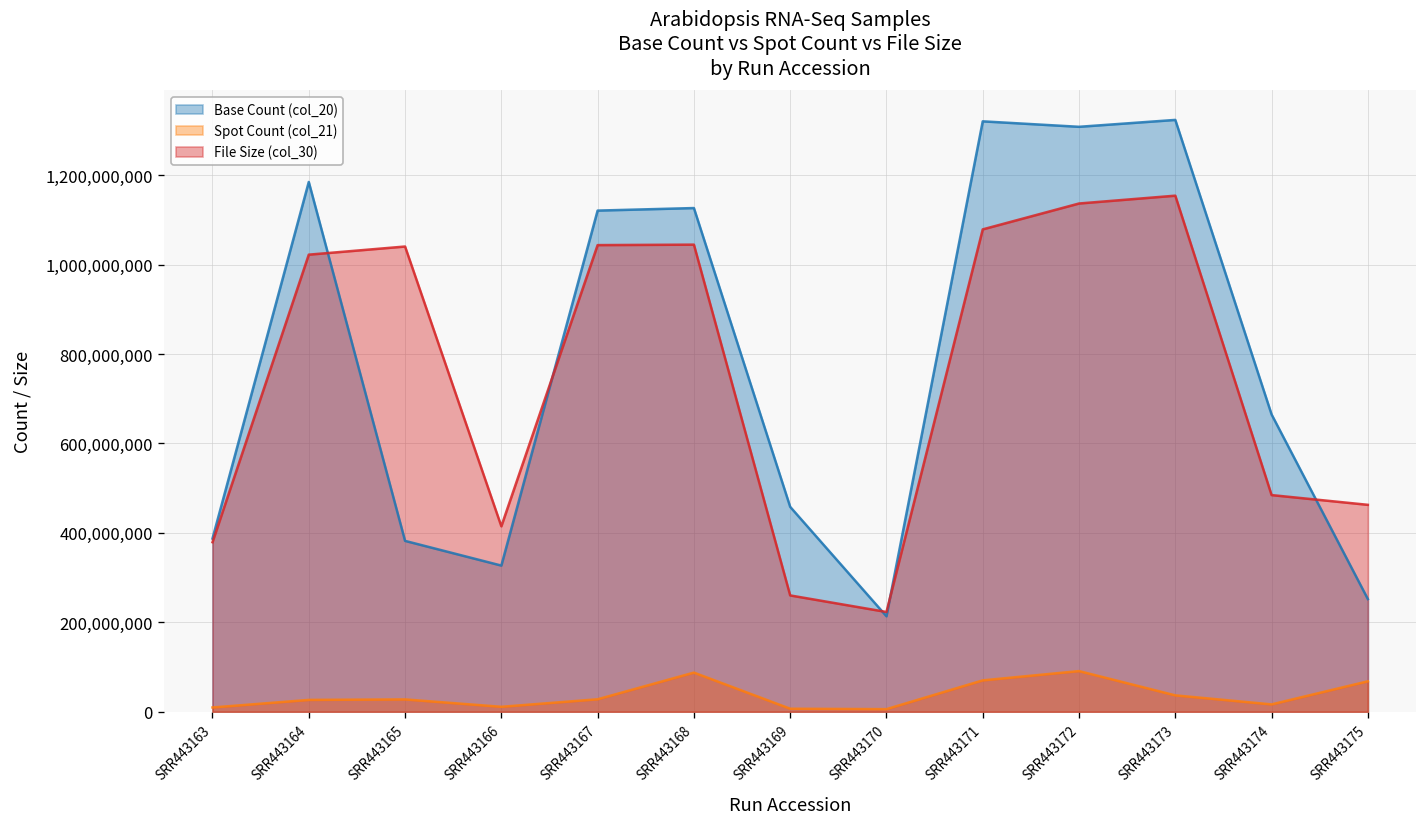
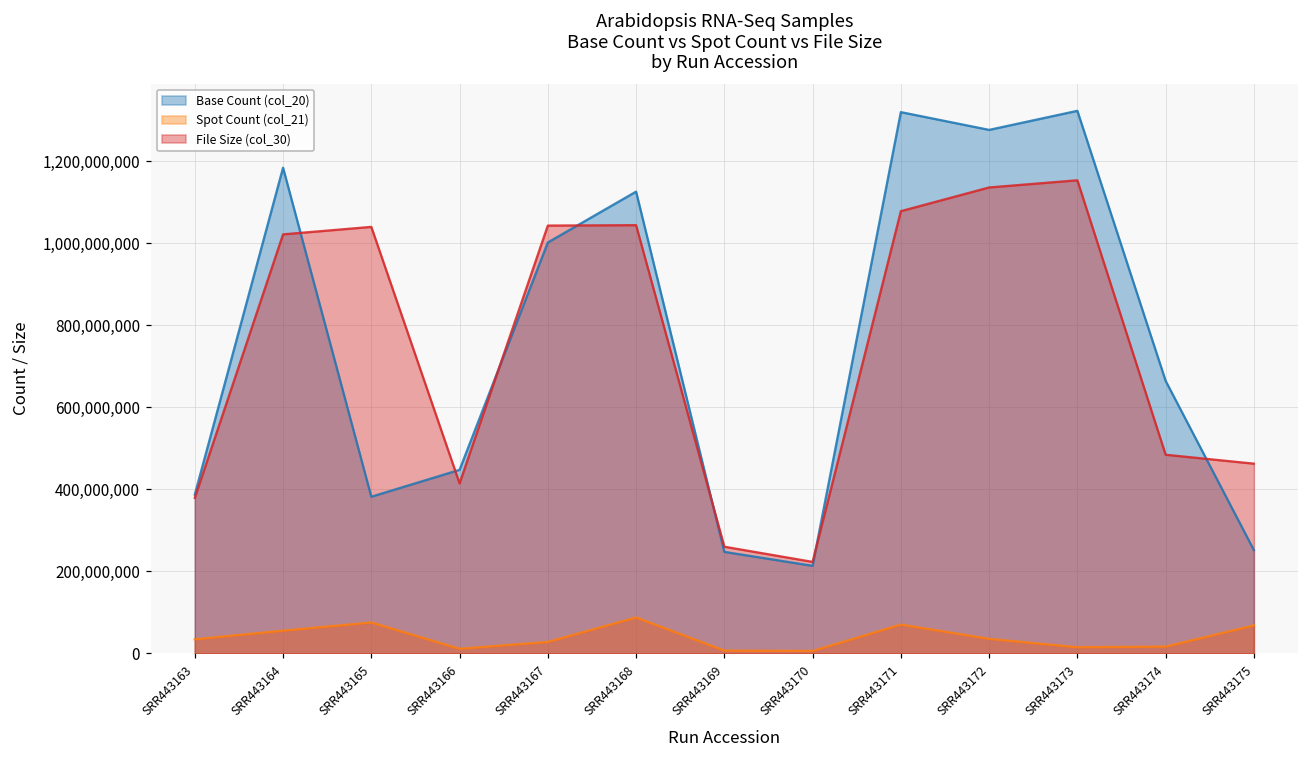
  {
    "Base Count (col_20)": {
      "SRR443163": "390,000,000",
      "SRR443164": "1,180,000,000",
      "SRR443165": "380,000,000",
-     "SRR443166": "330,000,000",
-     "SRR443167": "1,120,000,000",
+     "SRR443166": "450,000,000",
+     "SRR443167": "1,000,000,000",
      "SRR443168": "1,130,000,000",
-     "SRR443169": "460,000,000",
+     "SRR443169": "250,000,000",
      "SRR443170": "210,000,000",
      "SRR443171": "1,320,000,000",
-     "SRR443172": "1,310,000,000",
+     "SRR443172": "1,280,000,000",
      "SRR443173": "1,320,000,000",
      "SRR443174": "660,000,000",
      "SRR443175": "250,000,000"
    },
    "Spot Count (col_21)": {
-     "SRR443163": "10,000,000",
-     "SRR443164": "30,000,000",
-     "SRR443165": "30,000,000",
+     "SRR443163": "30,000,000",
+     "SRR443164": "60,000,000",
+     "SRR443165": "80,000,000",
      "SRR443166": "10,000,000",
      "SRR443167": "30,000,000",
      "SRR443168": "90,000,000",
      "SRR443169": "10,000,000",
      "SRR443170": "10,000,000",
      "SRR443171": "70,000,000",
-     "SRR443172": "90,000,000",
-     "SRR443173": "40,000,000",
+     "SRR443172": "40,000,000",
+     "SRR443173": "20,000,000",
      "SRR443174": "20,000,000",
      "SRR443175": "70,000,000"
    },
    "File Size (col_30)": {
      "SRR443163": "380,000,000",
      "SRR443164": "1,020,000,000",
      "SRR443165": "1,040,000,000",
      "SRR443166": "410,000,000",
      "SRR443167": "1,040,000,000",
      "SRR443168": "1,040,000,000",
      "SRR443169": "260,000,000",
      "SRR443170": "220,000,000",
      "SRR443171": "1,080,000,000",
      "SRR443172": "1,140,000,000",
      "SRR443173": "1,150,000,000",
      "SRR443174": "480,000,000",
      "SRR443175": "460,000,000"
    }
  }
